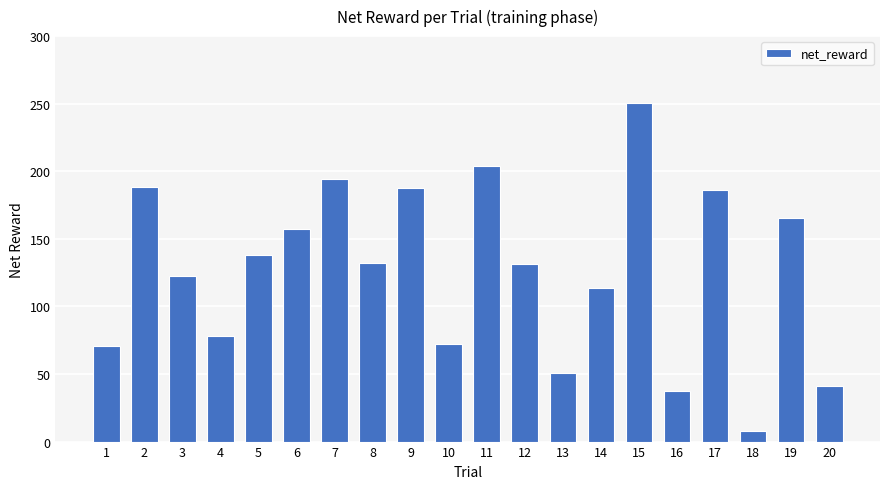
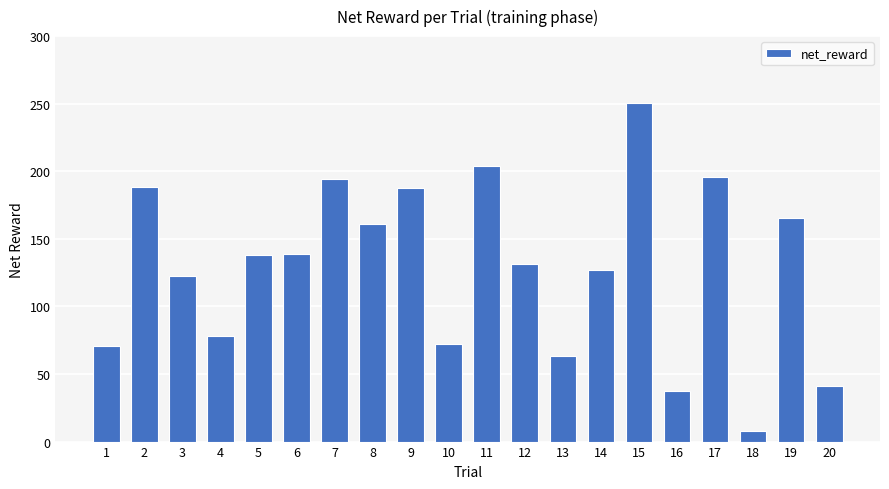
  {
    "1": 71,
    "2": 189,
    "3": 123,
    "4": 78,
    "5": 138,
-   "6": 157,
+   "6": 139,
    "7": 194,
-   "8": 132,
+   "8": 161,
    "9": 187,
    "10": 72,
    "11": 204,
    "12": 131,
-   "13": 51,
-   "14": 114,
+   "13": 63,
+   "14": 127,
    "15": 251,
    "16": 37,
-   "17": 186,
+   "17": 196,
    "18": 8,
    "19": 166,
    "20": 41
  }
